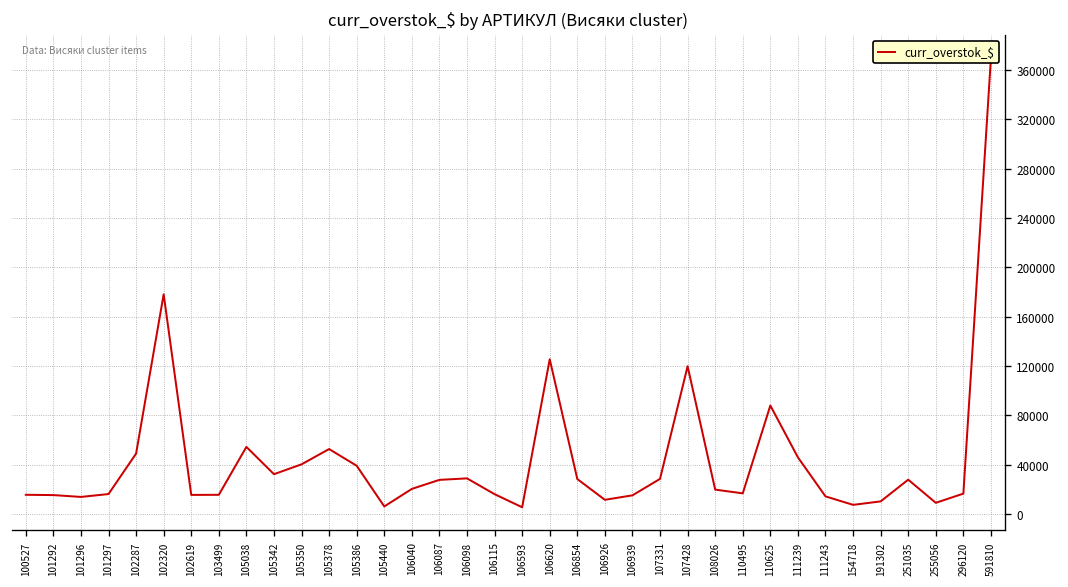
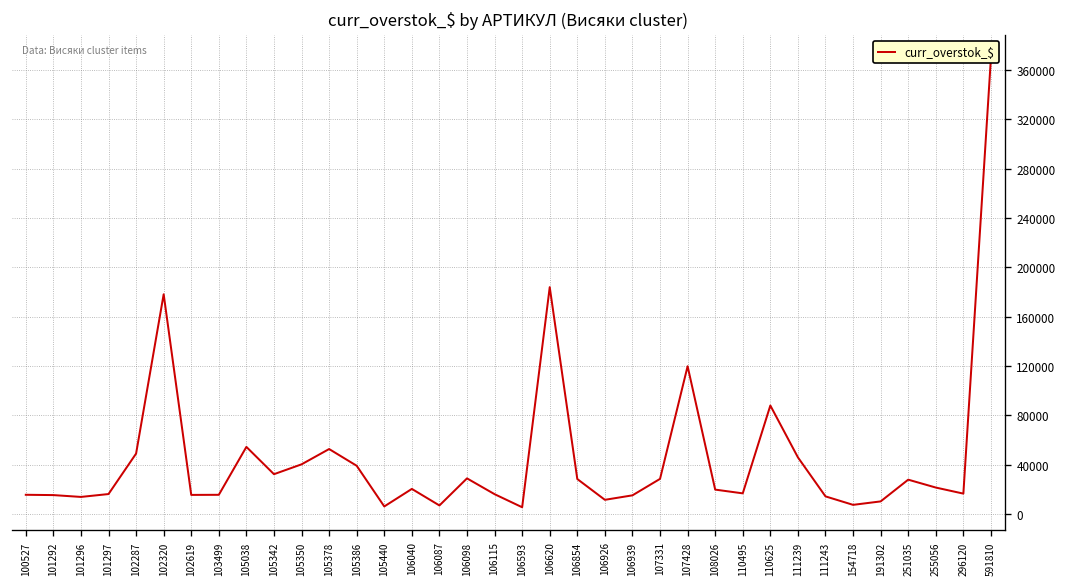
  {
    "100527": 15000,
    "101292": 15000,
    "101296": 14000,
    "101297": 16000,
    "102287": 49000,
    "102320": 178000,
    "102619": 15000,
    "103499": 15000,
    "105038": 54000,
    "105342": 32000,
    "105350": 40000,
    "105378": 53000,
    "105386": 39000,
    "105440": 6000,
    "106040": 20000,
-   "106087": 28000,
+   "106087": 7000,
    "106098": 29000,
    "106115": 16000,
    "106593": 5000,
-   "106620": 125000,
+   "106620": 184000,
    "106854": 28000,
    "106926": 11000,
    "106939": 15000,
    "107331": 28000,
    "107428": 120000,
    "108026": 20000,
    "110495": 17000,
    "110625": 88000,
    "111239": 46000,
    "111243": 14000,
    "154718": 7000,
    "191302": 10000,
    "251035": 28000,
-   "255056": 9000,
+   "255056": 21000,
    "296120": 16000
  }
